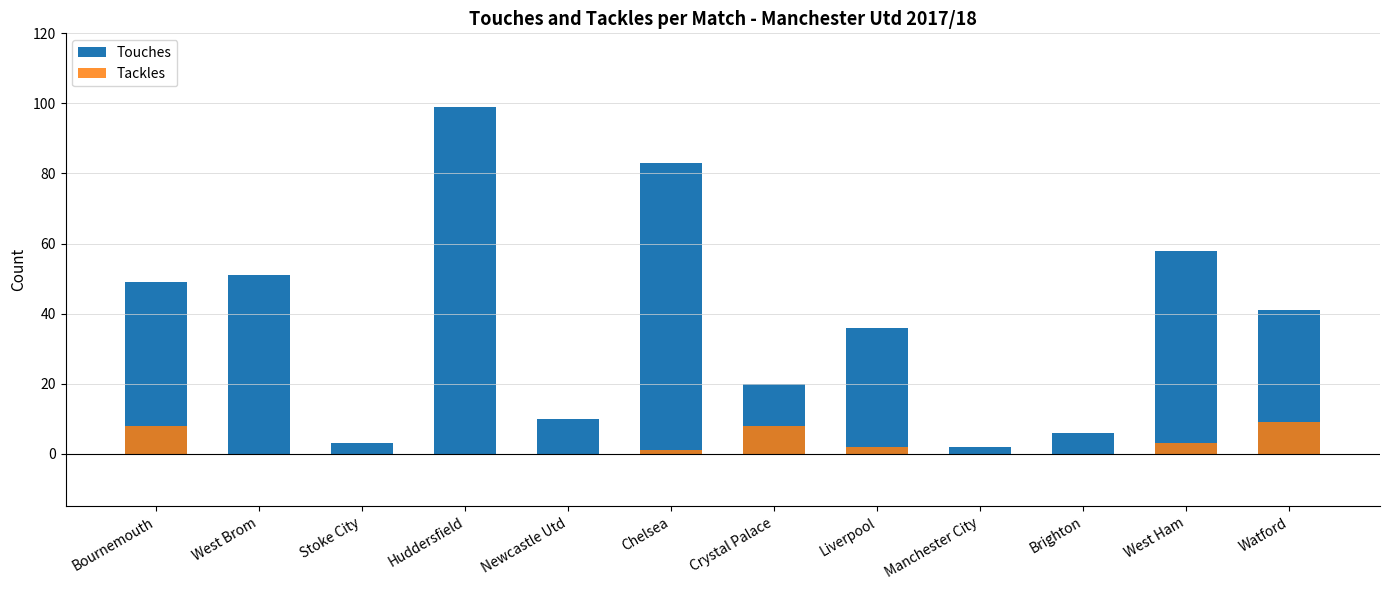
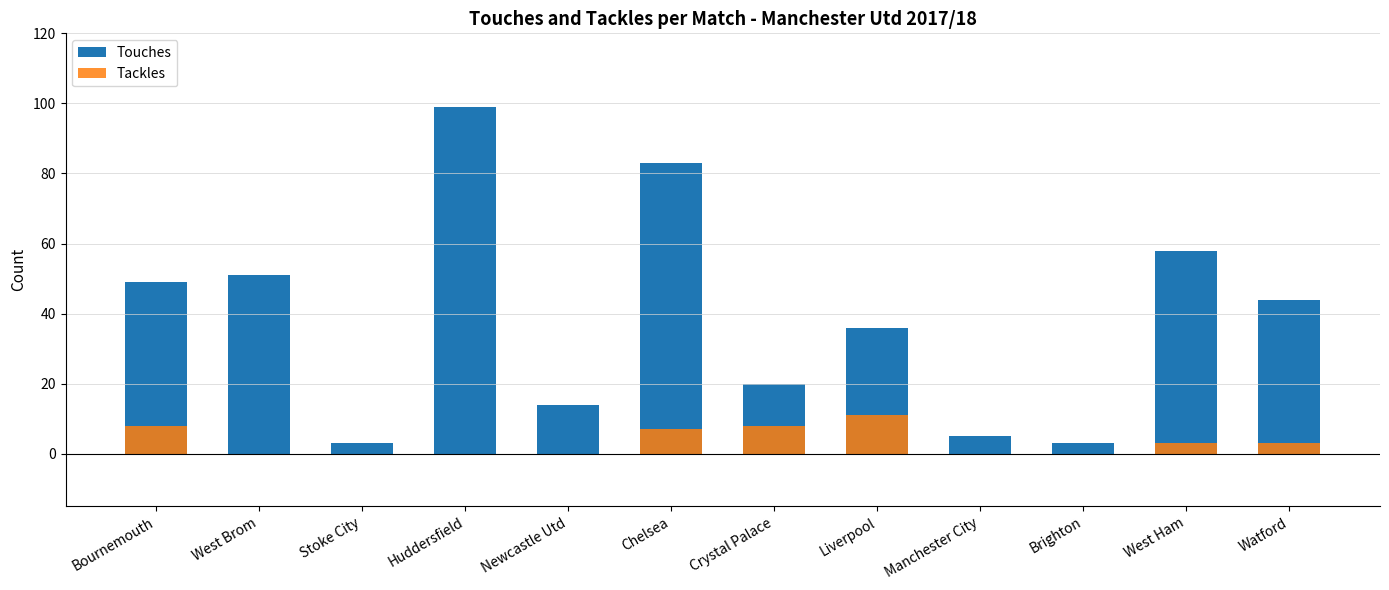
  {
    "Touches": {
      "Bournemouth": 49,
      "West Brom": 51,
      "Stoke City": 3,
      "Huddersfield": 99,
-     "Newcastle Utd": 10,
+     "Newcastle Utd": 14,
      "Chelsea": 83,
      "Crystal Palace": 20,
      "Liverpool": 36,
-     "Manchester City": 2,
-     "Brighton": 6,
+     "Manchester City": 5,
+     "Brighton": 3,
      "West Ham": 58,
-     "Watford": 41
+     "Watford": 44
    },
    "Tackles": {
      "West Brom": 0,
      "Stoke City": 0,
      "Huddersfield": 0,
      "Newcastle Utd": 0,
-     "Chelsea": 1,
-     "Liverpool": 2,
+     "Chelsea": 7,
+     "Liverpool": 11,
      "Manchester City": 0,
      "Brighton": 0,
-     "Watford": 9
+     "Watford": 3
    }
  }
